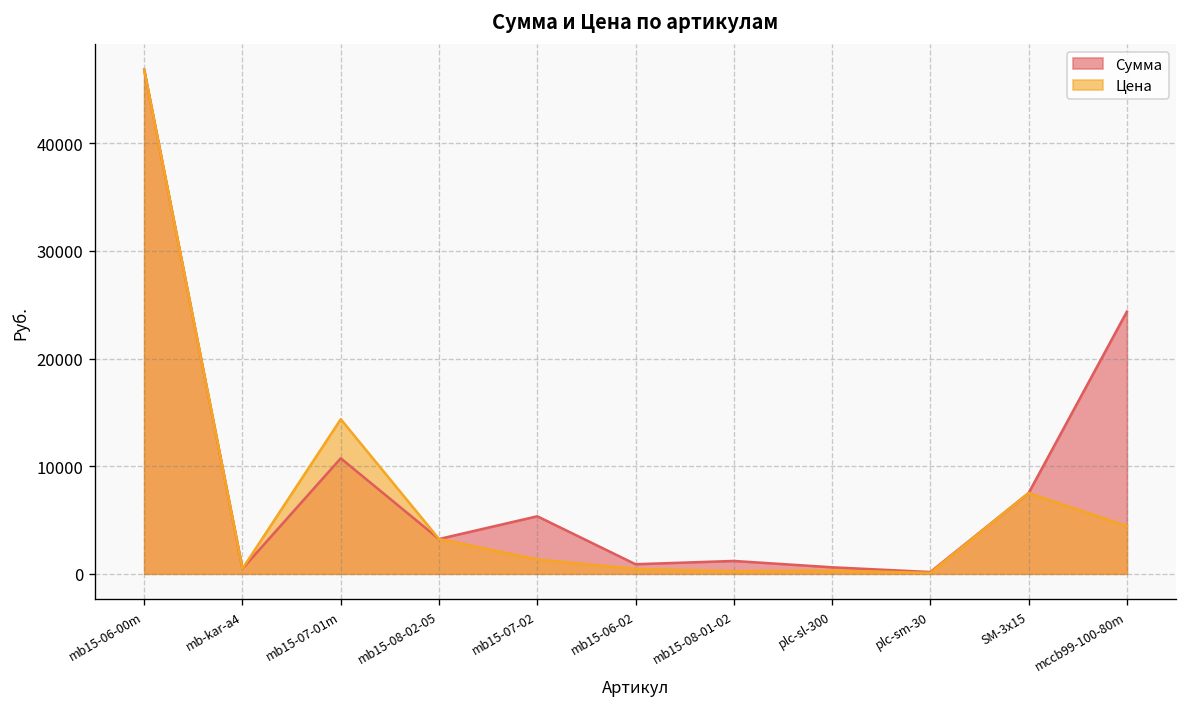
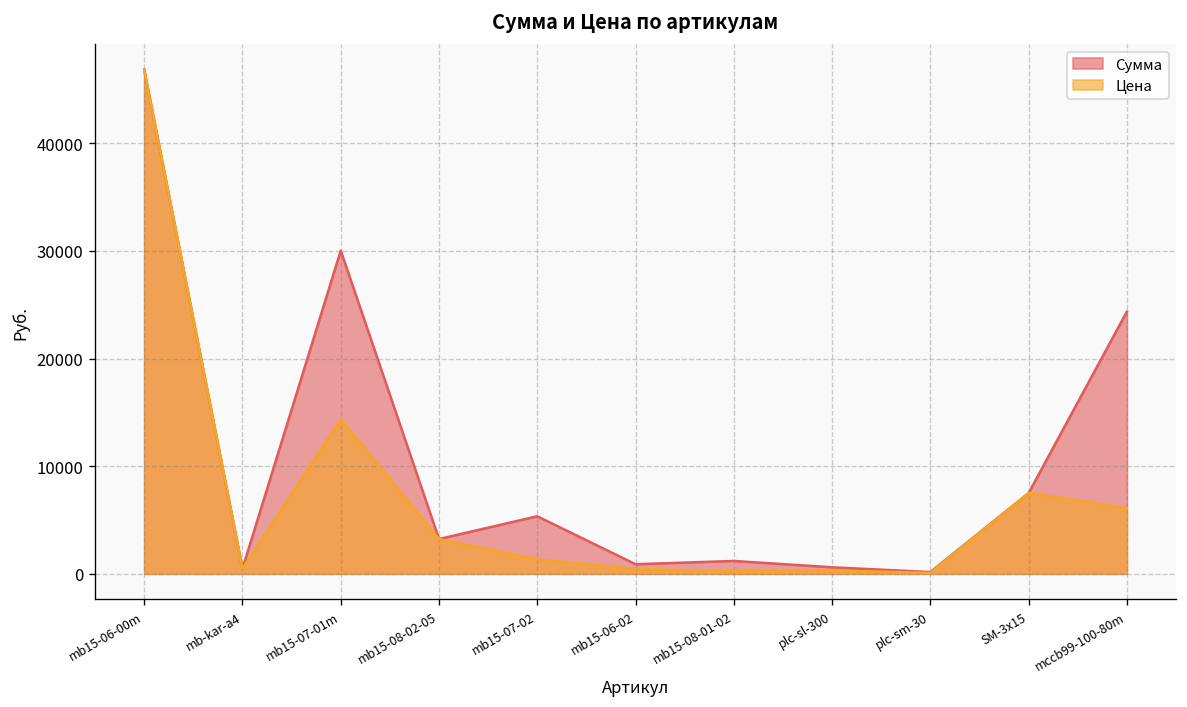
  {
    "Сумма": {
-     "mb15-07-01m": 11000,
+     "mb15-07-01m": 30000,
      "mb15-07-02": 5000,
      "mb15-06-02": 1000,
      "mb15-08-01-02": 1000,
      "plc-sl-300": 1000,
      "mccb99-100-80m": 24000
    },
    "Цена": {
      "mb15-07-01m": 14000,
      "mb15-07-02": 1000,
      "mb15-06-02": 0,
      "mb15-08-01-02": 0,
      "plc-sl-300": 0,
-     "mccb99-100-80m": 4000
+     "mccb99-100-80m": 6000
    }
  }
